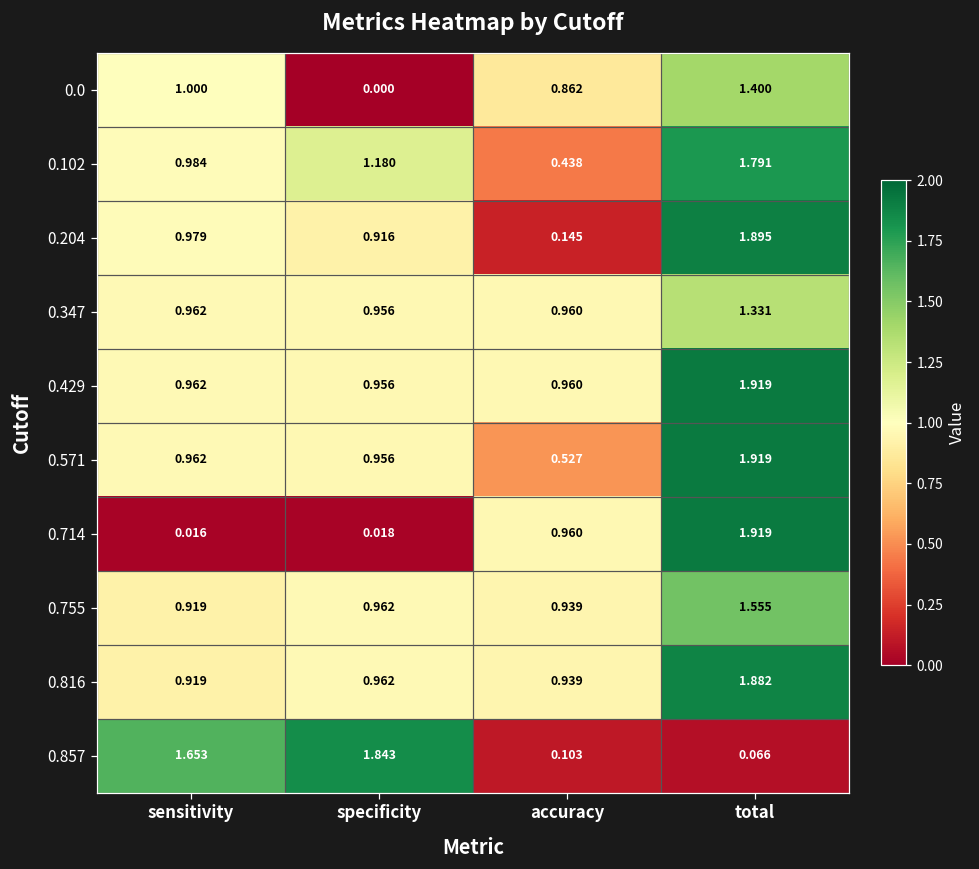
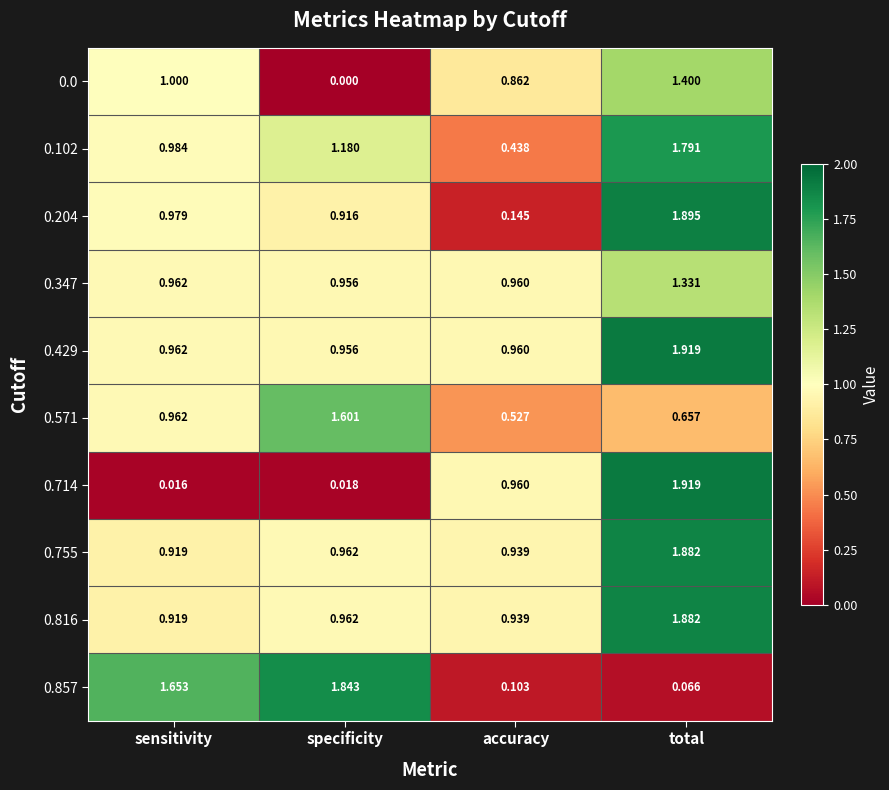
  {
    "0.0": {
      "sensitivity": 1.000,
      "specificity": 0.000,
      "accuracy": 0.862,
      "total": 1.400
    },
    "0.102": {
      "sensitivity": 0.984,
      "specificity": 1.180,
      "accuracy": 0.438,
      "total": 1.791
    },
    "0.204": {
      "sensitivity": 0.979,
      "specificity": 0.916,
      "accuracy": 0.145,
      "total": 1.895
    },
    "0.347": {
      "sensitivity": 0.962,
      "specificity": 0.956,
      "accuracy": 0.960,
      "total": 1.331
    },
    "0.429": {
      "sensitivity": 0.962,
      "specificity": 0.956,
      "accuracy": 0.960,
      "total": 1.919
    },
    "0.571": {
      "sensitivity": 0.962,
-     "specificity": 0.956,
+     "specificity": 1.601,
      "accuracy": 0.527,
-     "total": 1.919
+     "total": 0.657
    },
    "0.714": {
      "sensitivity": 0.016,
      "specificity": 0.018,
      "accuracy": 0.960,
      "total": 1.919
    },
    "0.755": {
      "sensitivity": 0.919,
      "specificity": 0.962,
      "accuracy": 0.939,
-     "total": 1.555
+     "total": 1.882
    },
    "0.816": {
      "sensitivity": 0.919,
      "specificity": 0.962,
      "accuracy": 0.939,
      "total": 1.882
    },
    "0.857": {
      "sensitivity": 1.653,
      "specificity": 1.843,
      "accuracy": 0.103,
      "total": 0.066
    }
  }
